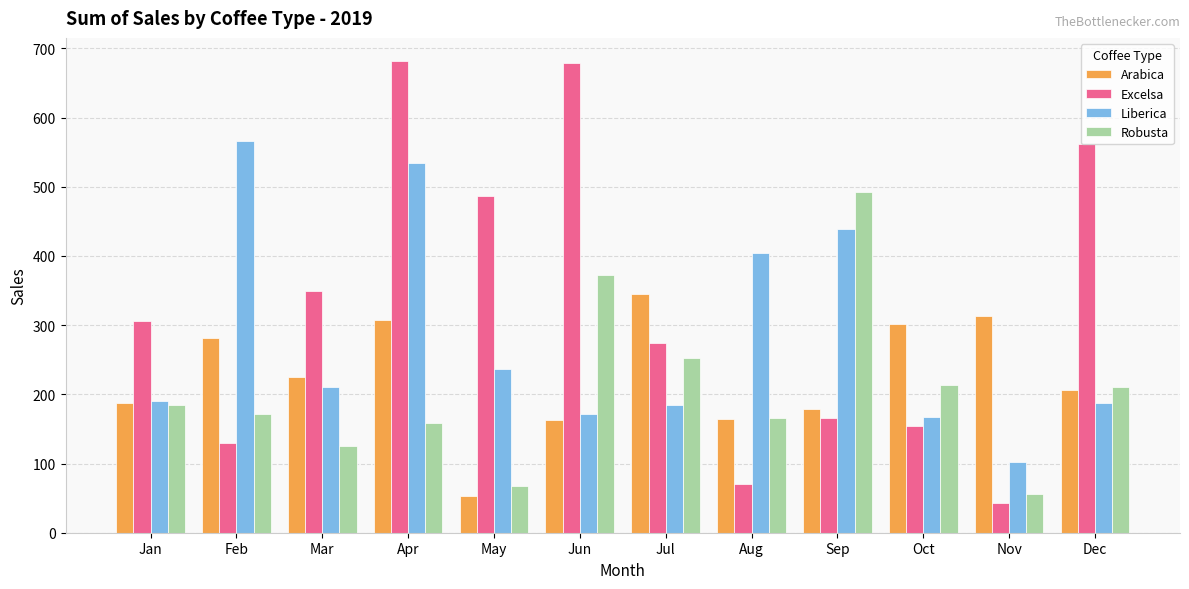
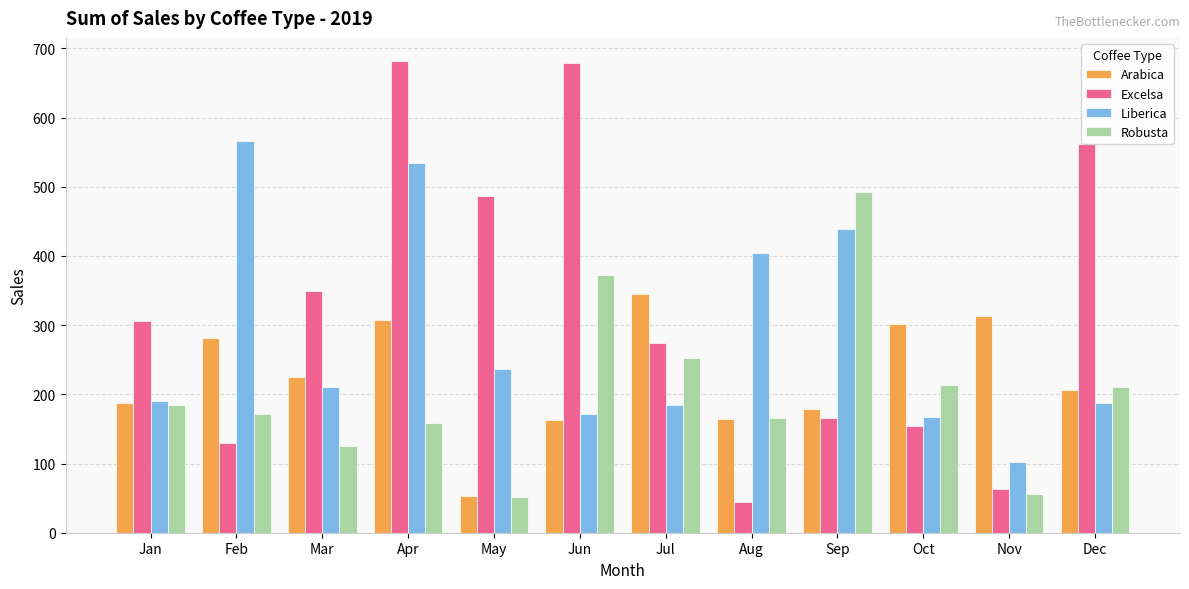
  {
    "Arabica": {
      "Jan": 190,
      "Feb": 280,
      "Mar": 220,
      "Apr": 310,
      "May": 50,
      "Jun": 160,
      "Jul": 350,
      "Aug": 160,
      "Sep": 180,
      "Oct": 300,
      "Nov": 310,
      "Dec": 210
    },
    "Excelsa": {
      "Jan": 310,
      "Feb": 130,
      "Mar": 350,
      "Apr": 680,
      "May": 490,
      "Jun": 680,
      "Jul": 270,
-     "Aug": 70,
+     "Aug": 40,
      "Sep": 170,
      "Oct": 150,
-     "Nov": 40,
+     "Nov": 60,
      "Dec": 560
    },
    "Liberica": {
      "Jan": 190,
      "Feb": 570,
      "Mar": 210,
      "Apr": 530,
      "May": 240,
      "Jun": 170,
      "Jul": 180,
      "Aug": 400,
      "Sep": 440,
      "Oct": 170,
      "Nov": 100,
      "Dec": 190
    },
    "Robusta": {
      "Jan": 180,
      "Feb": 170,
      "Mar": 130,
      "Apr": 160,
-     "May": 70,
+     "May": 50,
      "Jun": 370,
      "Jul": 250,
      "Aug": 170,
      "Sep": 490,
      "Oct": 210,
      "Nov": 60,
      "Dec": 210
    }
  }
